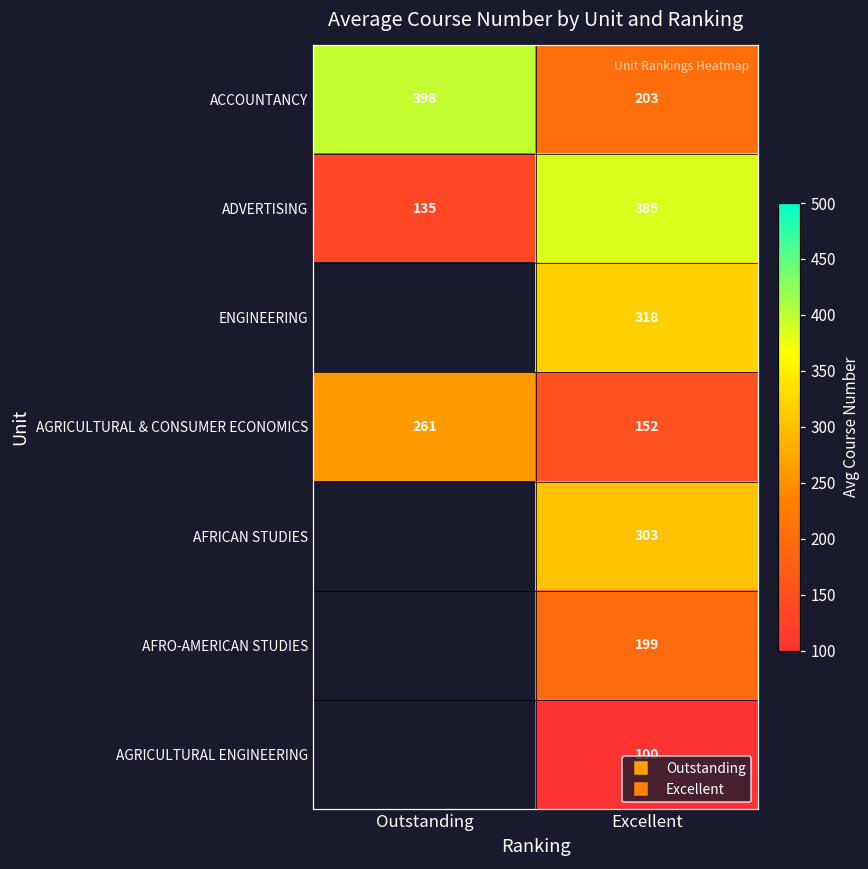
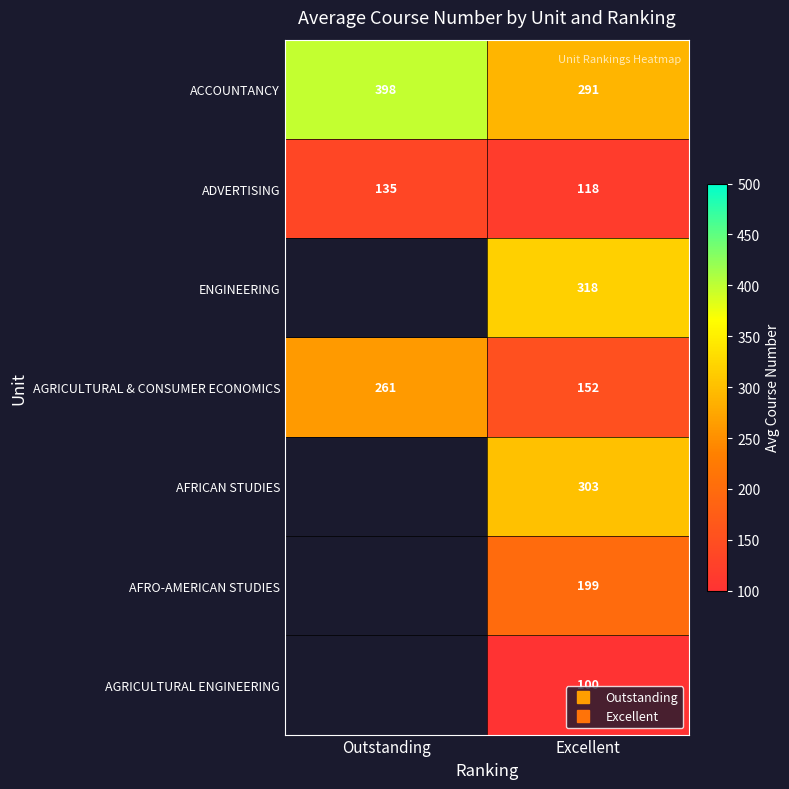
  {
    "ACCOUNTANCY": {
      "Outstanding": 398,
-     "Excellent": 203
+     "Excellent": 291
    },
    "ADVERTISING": {
      "Outstanding": 135,
-     "Excellent": 385
+     "Excellent": 118
    },
    "ENGINEERING": {
      "Excellent": 318
    },
    "AGRICULTURAL & CONSUMER ECONOMICS": {
      "Outstanding": 261,
      "Excellent": 152
    },
    "AFRICAN STUDIES": {
      "Excellent": 303
    },
    "AFRO-AMERICAN STUDIES": {
      "Excellent": 199
    }
  }
